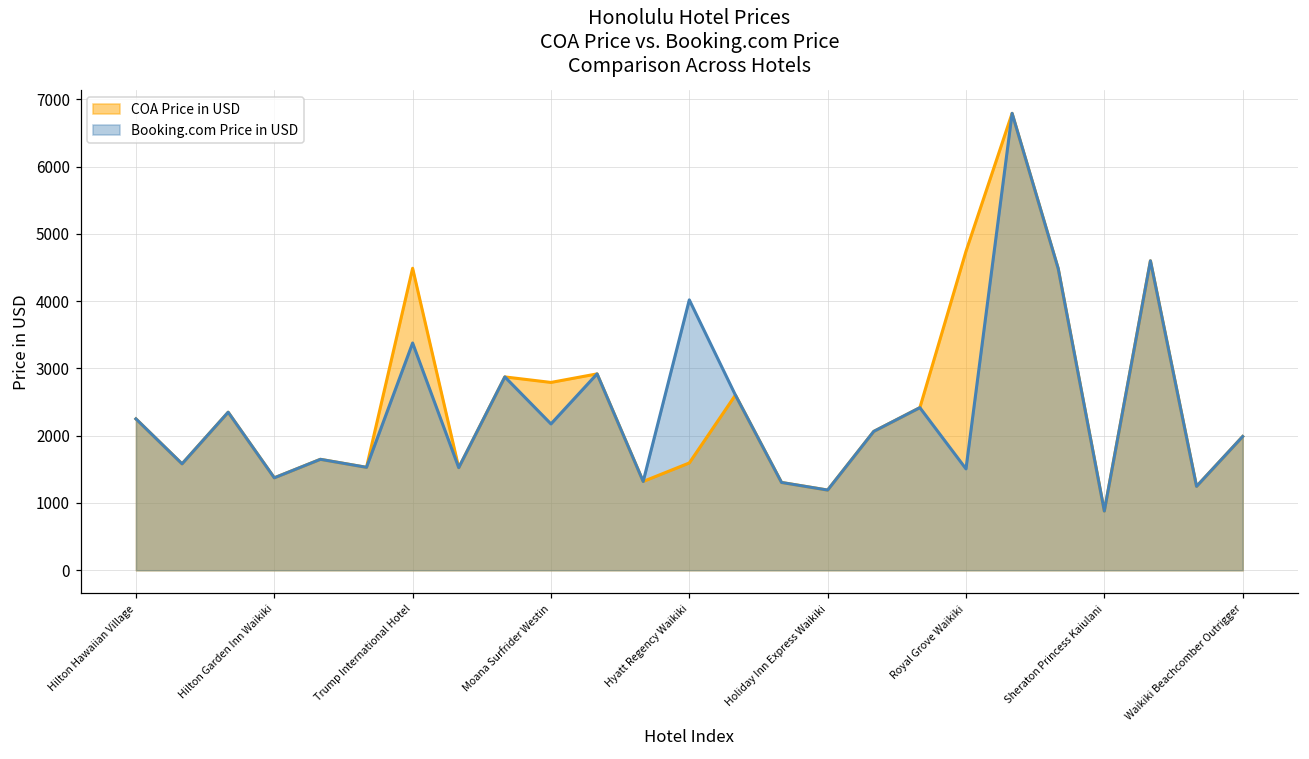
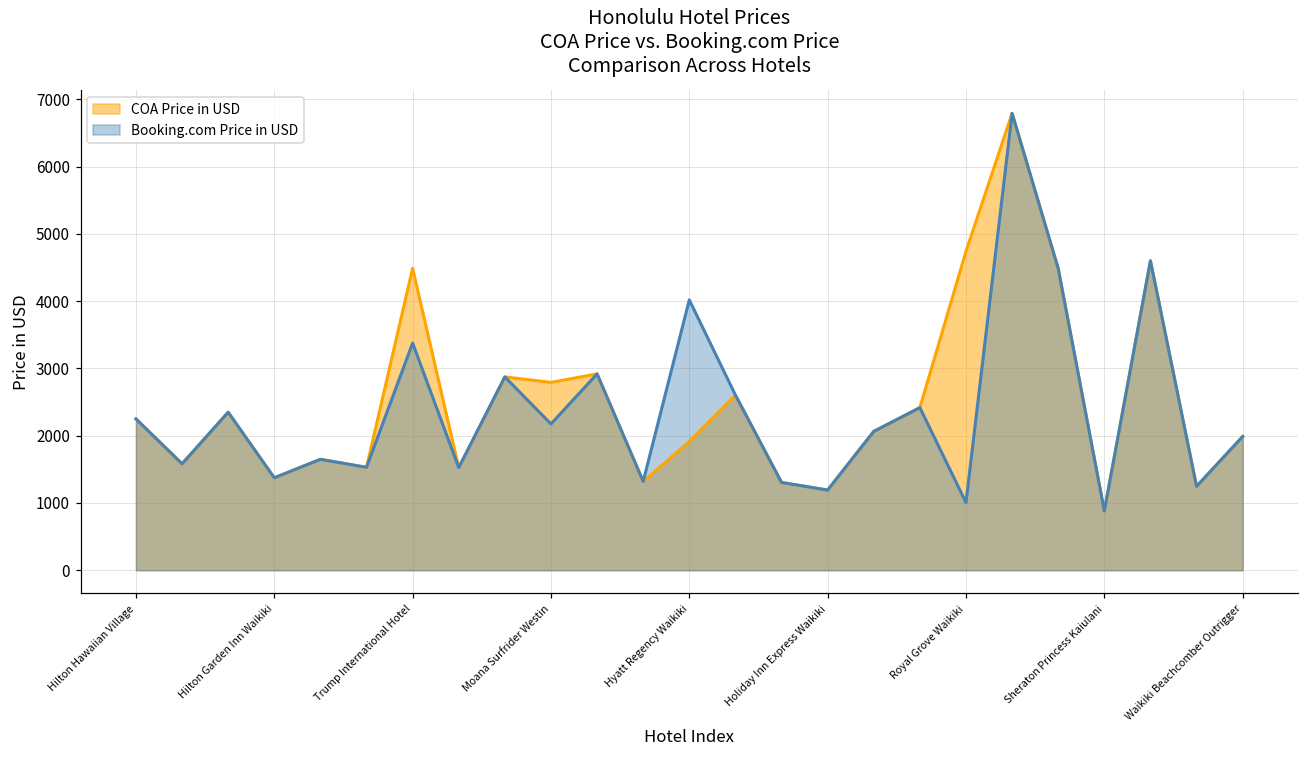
  {
    "COA Price in USD": {
      "Trump International Hotel": 4500,
      "Moana Surfrider Westin": 2800,
-     "Hyatt Regency Waikiki": 1600,
+     "Hyatt Regency Waikiki": 1900,
      "Royal Grove Waikiki": 4700
    },
    "Booking.com Price in USD": {
      "Trump International Hotel": 3400,
      "Moana Surfrider Westin": 2200,
      "Hyatt Regency Waikiki": 4000,
-     "Royal Grove Waikiki": 1500
+     "Royal Grove Waikiki": 1000
    }
  }
